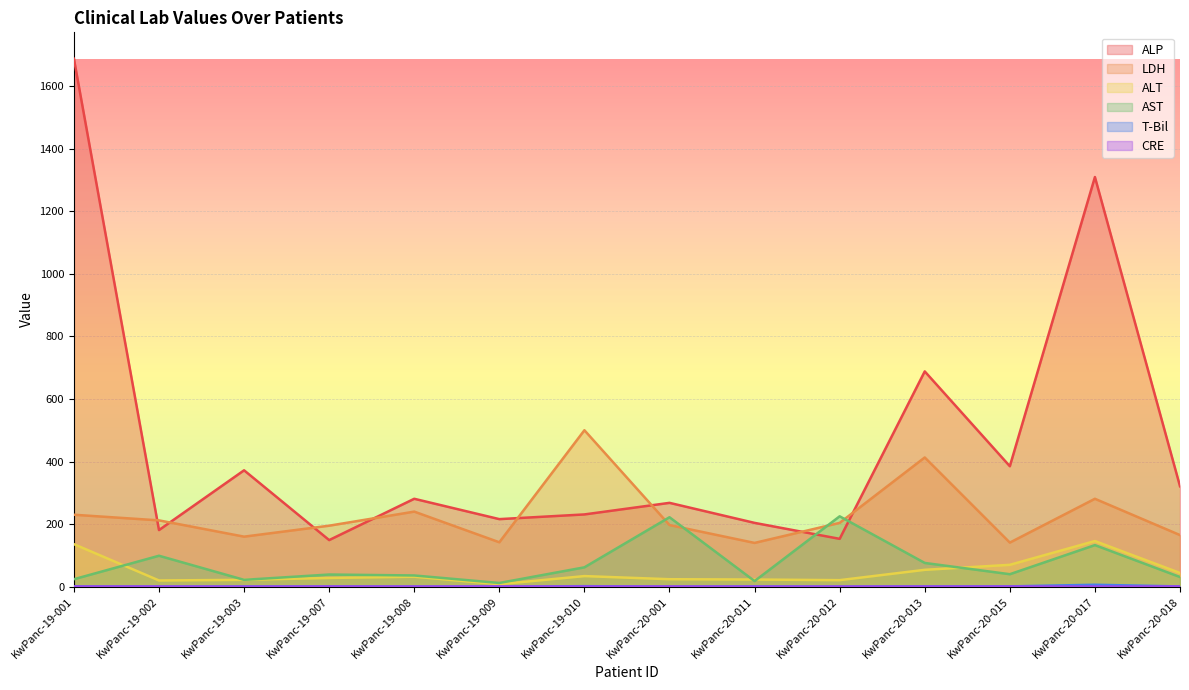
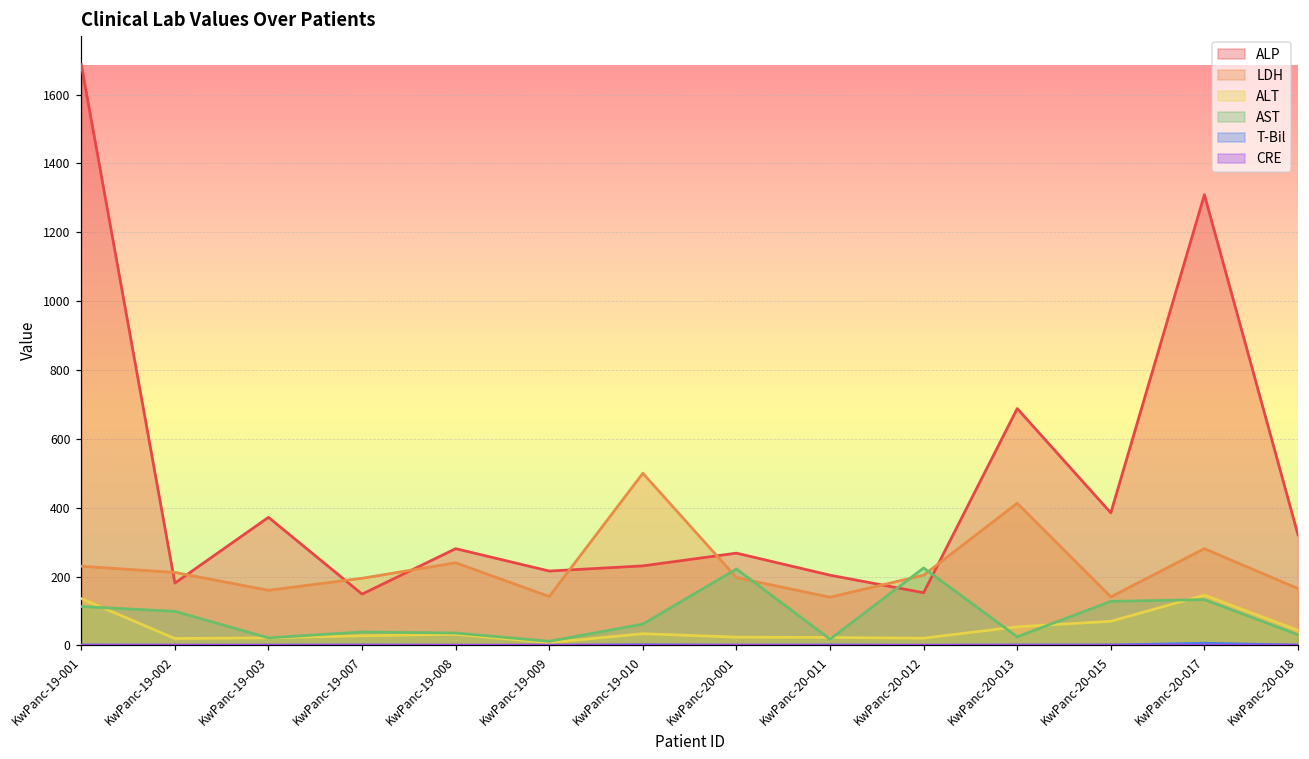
  {
    "AST": {
-     "KwPanc-19-001": 20,
+     "KwPanc-19-001": 110,
      "KwPanc-19-002": 100,
      "KwPanc-19-007": 40,
      "KwPanc-19-010": 60,
      "KwPanc-20-001": 220,
      "KwPanc-20-012": 230,
-     "KwPanc-20-013": 80,
-     "KwPanc-20-015": 40,
+     "KwPanc-20-013": 30,
+     "KwPanc-20-015": 130,
      "KwPanc-20-017": 130,
      "KwPanc-20-018": 30
    }
  }
